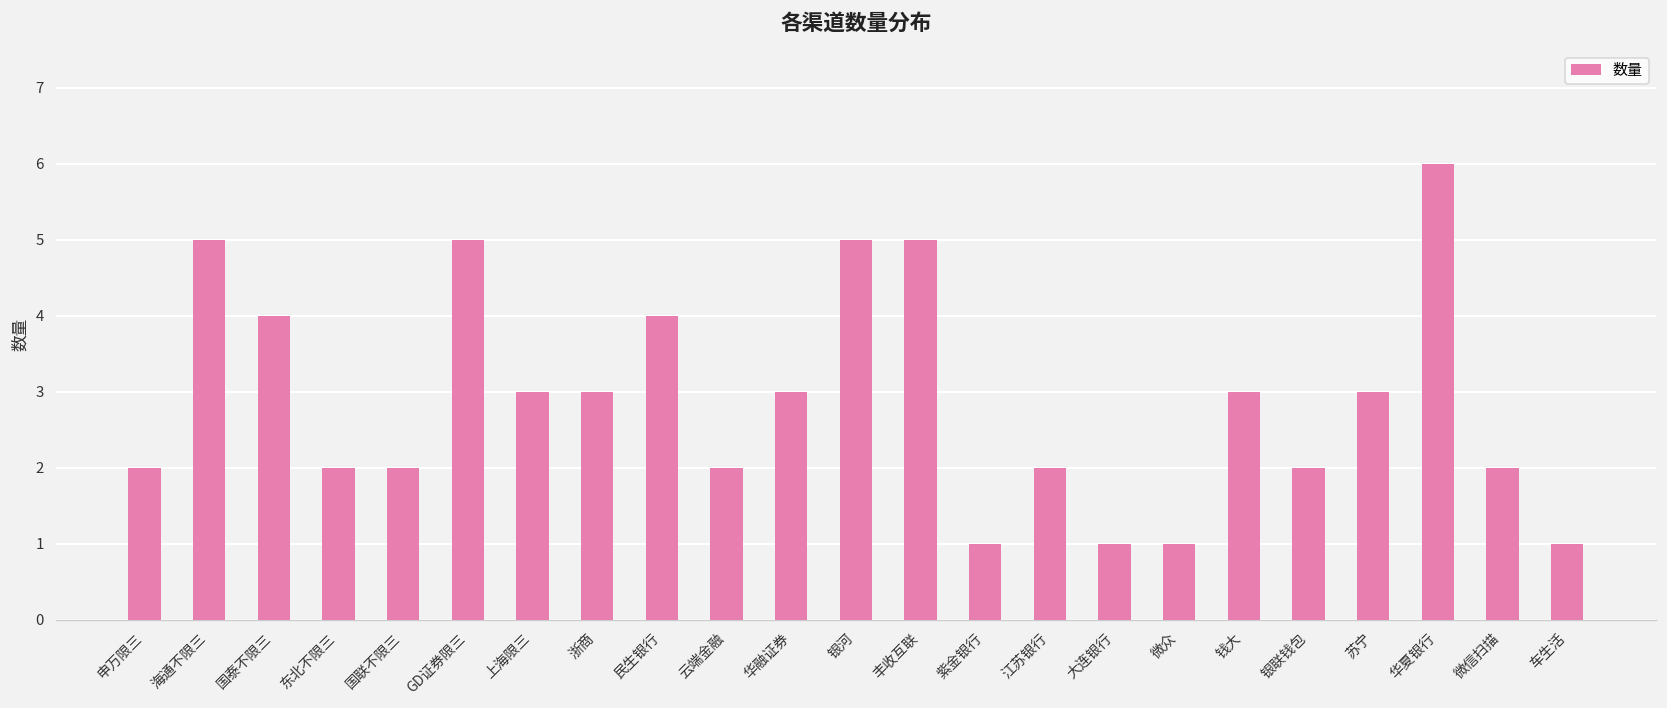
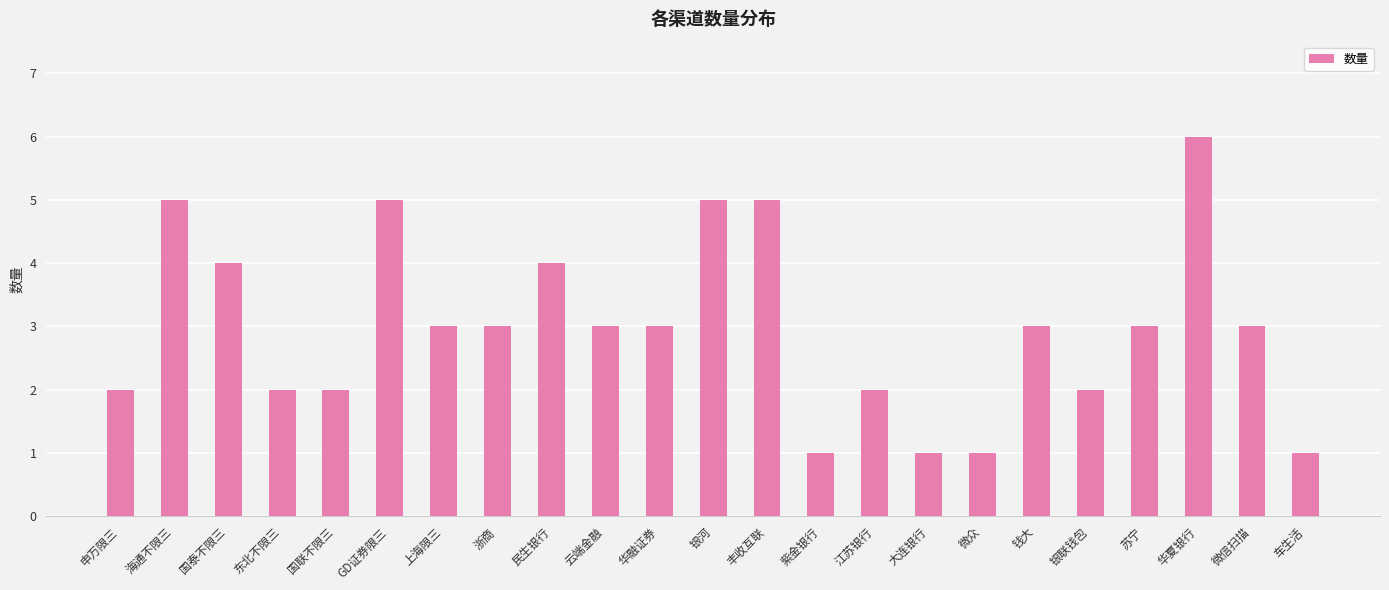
  {
    "申万限三": 2,
    "海通不限三": 5,
    "国泰不限三": 4,
    "东北不限三": 2,
    "国联不限三": 2,
    "GD证券限三": 5,
    "上海限三": 3,
    "浙商": 3,
    "民生银行": 4,
-   "云端金融": 2,
+   "云端金融": 3,
    "华融证券": 3,
    "银河": 5,
    "丰收互联": 5,
    "紫金银行": 1,
    "江苏银行": 2,
    "大连银行": 1,
    "微众": 1,
    "钱大": 3,
    "银联钱包": 2,
    "苏宁": 3,
    "华夏银行": 6,
-   "微信扫描": 2,
+   "微信扫描": 3,
    "车生活": 1
  }
